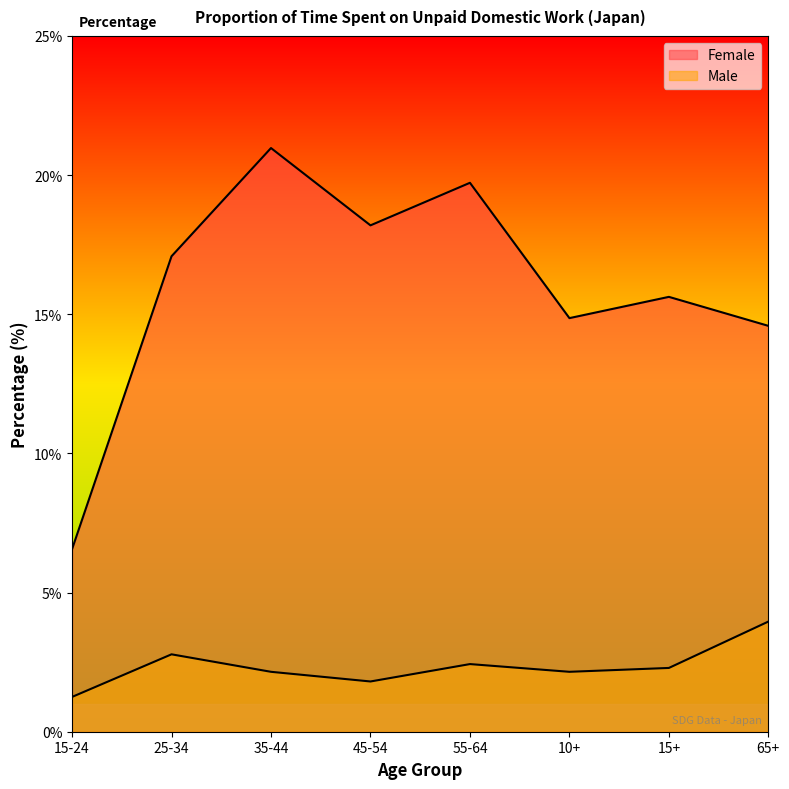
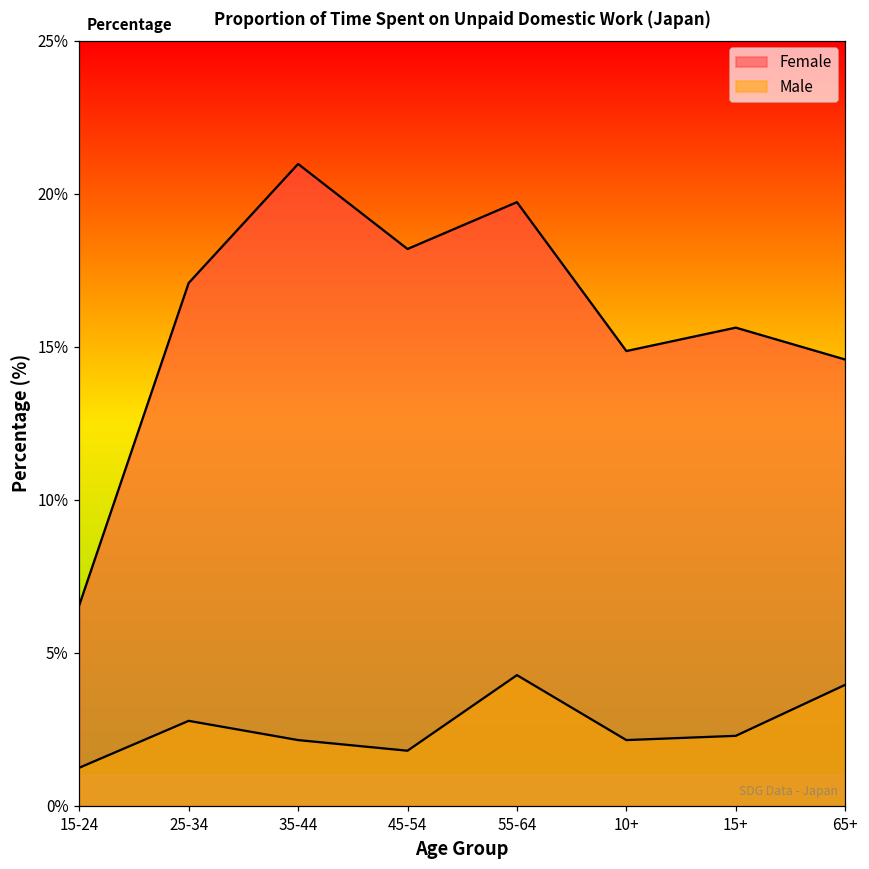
  {
    "Female": {
      "15-24": "6.6%",
      "25-34": "17.1%",
      "35-44": "21.0%",
      "45-54": "18.2%",
      "55-64": "19.7%",
      "10+": "14.9%",
      "15+": "15.6%",
      "65+": "14.6%"
    },
    "Male": {
      "15-24": "1.3%",
      "25-34": "2.8%",
      "35-44": "2.2%",
      "45-54": "1.8%",
-     "55-64": "2.4%",
+     "55-64": "4.3%",
      "10+": "2.2%",
      "15+": "2.3%",
      "65+": "4.0%"
    }
  }
